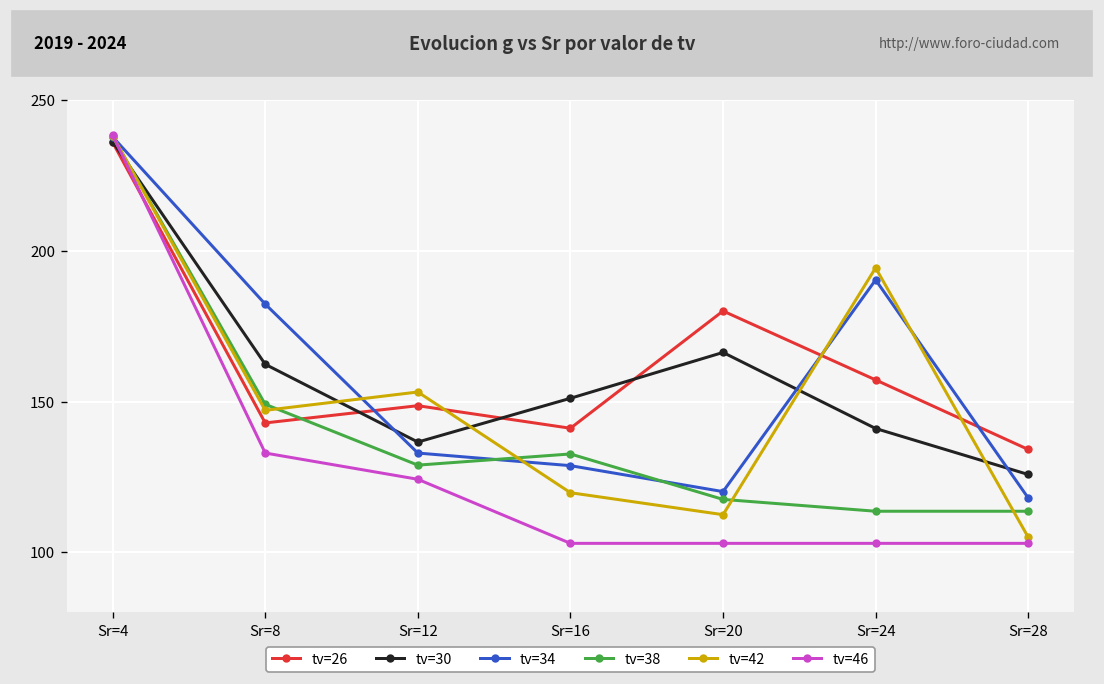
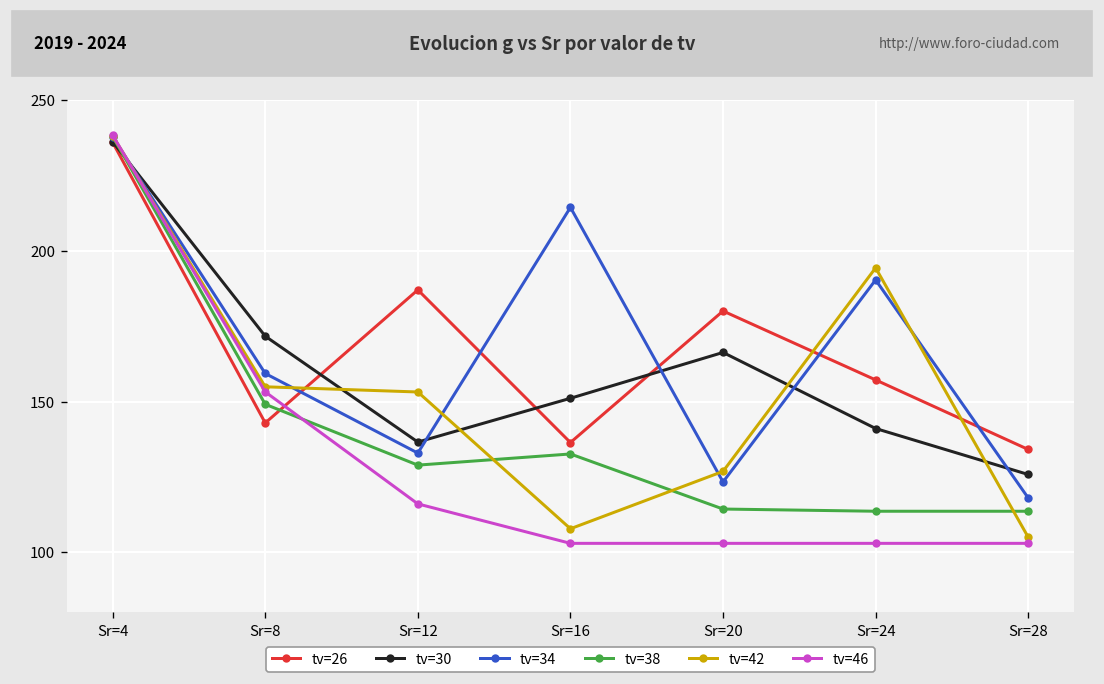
  {
    "tv=26": {
      "Sr=8": 143,
-     "Sr=12": 149,
-     "Sr=16": 141,
+     "Sr=12": 187,
+     "Sr=16": 136,
      "Sr=20": 180,
      "Sr=24": 157,
      "Sr=28": 134
    },
    "tv=30": {
-     "Sr=8": 162,
+     "Sr=8": 172,
      "Sr=12": 137,
      "Sr=16": 151,
      "Sr=20": 166,
      "Sr=24": 141,
      "Sr=28": 126
    },
    "tv=34": {
-     "Sr=8": 182,
+     "Sr=8": 159,
      "Sr=12": 133,
-     "Sr=16": 129,
-     "Sr=20": 120,
+     "Sr=16": 214,
+     "Sr=20": 123,
      "Sr=24": 190,
      "Sr=28": 118
    },
    "tv=38": {
      "Sr=8": 149,
      "Sr=12": 129,
      "Sr=16": 133,
-     "Sr=20": 118,
+     "Sr=20": 114,
      "Sr=24": 114,
      "Sr=28": 114
    },
    "tv=42": {
-     "Sr=8": 147,
+     "Sr=8": 155,
      "Sr=12": 153,
-     "Sr=16": 120,
-     "Sr=20": 112,
+     "Sr=16": 108,
+     "Sr=20": 127,
      "Sr=24": 194,
      "Sr=28": 105
    },
    "tv=46": {
-     "Sr=8": 133,
-     "Sr=12": 124,
+     "Sr=8": 153,
+     "Sr=12": 116,
      "Sr=16": 103,
      "Sr=20": 103,
      "Sr=24": 103,
      "Sr=28": 103
    }
  }
